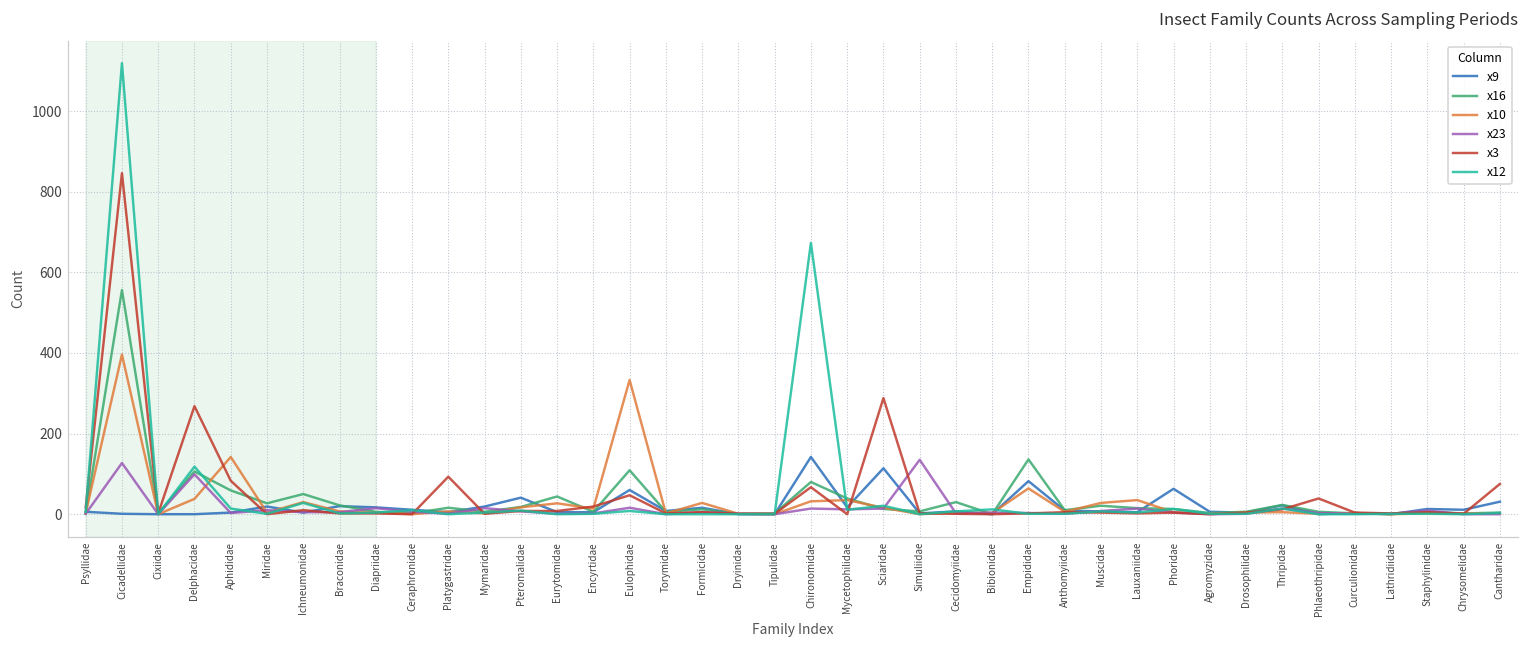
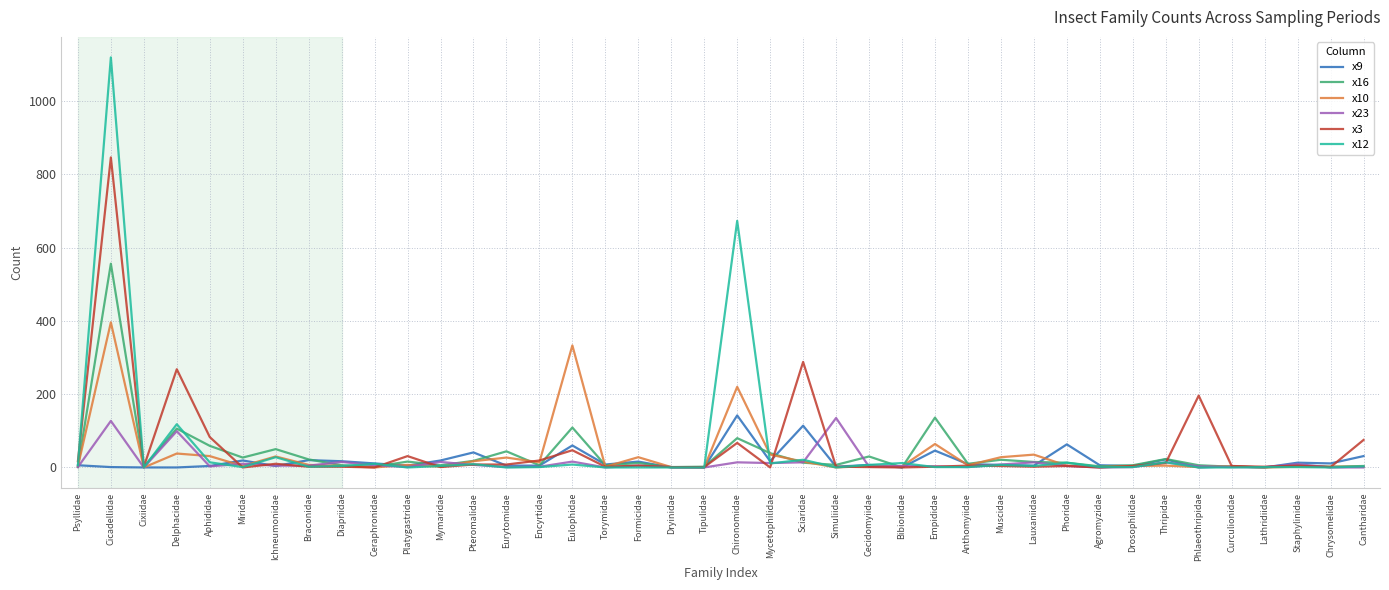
  {
    "x9": {
      "Cicadellidae": 0,
      "Delphacidae": 0,
      "Miridae": 20,
      "Pteromalidae": 40,
      "Eulophidae": 60,
      "Chironomidae": 140,
      "Sciaridae": 110,
-     "Empididae": 80,
+     "Empididae": 50,
      "Phoridae": 60,
      "Chrysomelidae": 10,
      "Cantharidae": 30
    },
    "x10": {
      "Cicadellidae": 400,
      "Delphacidae": 40,
-     "Aphididae": 140,
+     "Aphididae": 30,
      "Eurytomidae": 30,
      "Eulophidae": 330,
      "Formicidae": 30,
-     "Chironomidae": 30,
+     "Chironomidae": 220,
      "Empididae": 60,
      "Muscidae": 30,
      "Lauxaniidae": 40
    },
    "x23": {
      "Cicadellidae": 130,
      "Delphacidae": 100,
      "Eulophidae": 20,
      "Chironomidae": 10,
      "Simuliidae": 140
    },
    "x3": {
      "Psyllidae": 20,
      "Cicadellidae": 850,
      "Delphacidae": 270,
      "Aphididae": 80,
-     "Platygastridae": 90,
+     "Platygastridae": 30,
      "Eulophidae": 50,
      "Chironomidae": 70,
      "Mycetophilidae": 0,
      "Sciaridae": 290,
-     "Phlaeothripidae": 40,
+     "Phlaeothripidae": 200,
      "Cantharidae": 80
    }
  }
